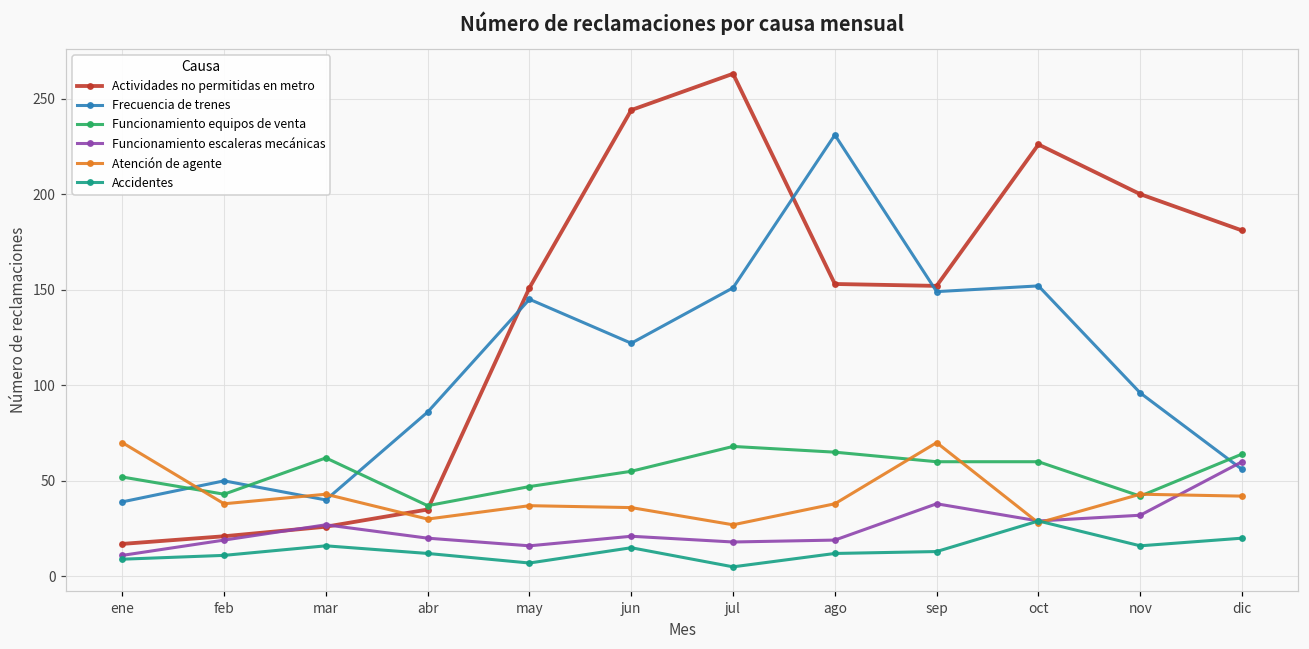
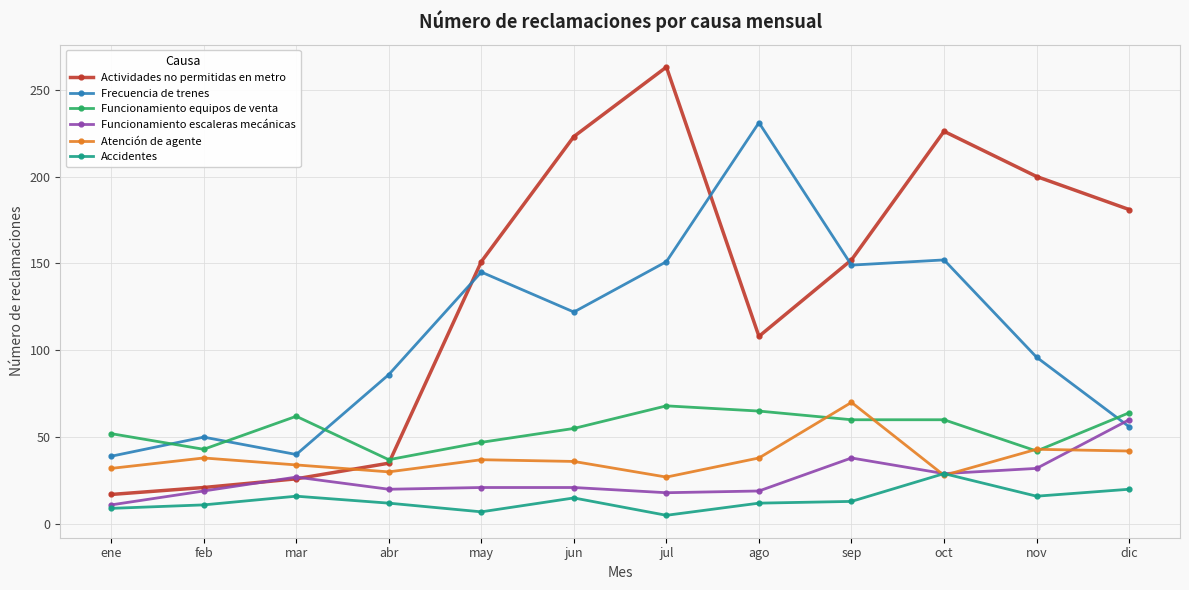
  {
    "Actividades no permitidas en metro": {
      "ene": 17,
      "feb": 21,
      "abr": 35,
      "may": 151,
-     "jun": 244,
+     "jun": 223,
      "jul": 263,
-     "ago": 153,
+     "ago": 108,
      "sep": 152,
      "oct": 226,
      "nov": 200,
      "dic": 181
    },
    "Frecuencia de trenes": {
      "ene": 39,
      "feb": 50,
      "mar": 40,
      "abr": 86,
      "may": 145,
      "jun": 122,
      "jul": 151,
      "ago": 231,
      "sep": 149,
      "oct": 152,
      "nov": 96,
      "dic": 56
    },
    "Funcionamiento escaleras mecánicas": {
      "ene": 11,
      "feb": 19,
      "abr": 20,
-     "may": 16,
+     "may": 21,
      "jun": 21,
      "jul": 18,
      "ago": 19,
      "sep": 38,
      "nov": 32,
      "dic": 60
    },
    "Atención de agente": {
-     "ene": 70,
+     "ene": 32,
      "feb": 38,
-     "mar": 43,
+     "mar": 34,
      "abr": 30,
      "may": 37,
      "jun": 36,
      "jul": 27,
      "ago": 38,
      "sep": 70,
      "dic": 42
    }
  }
